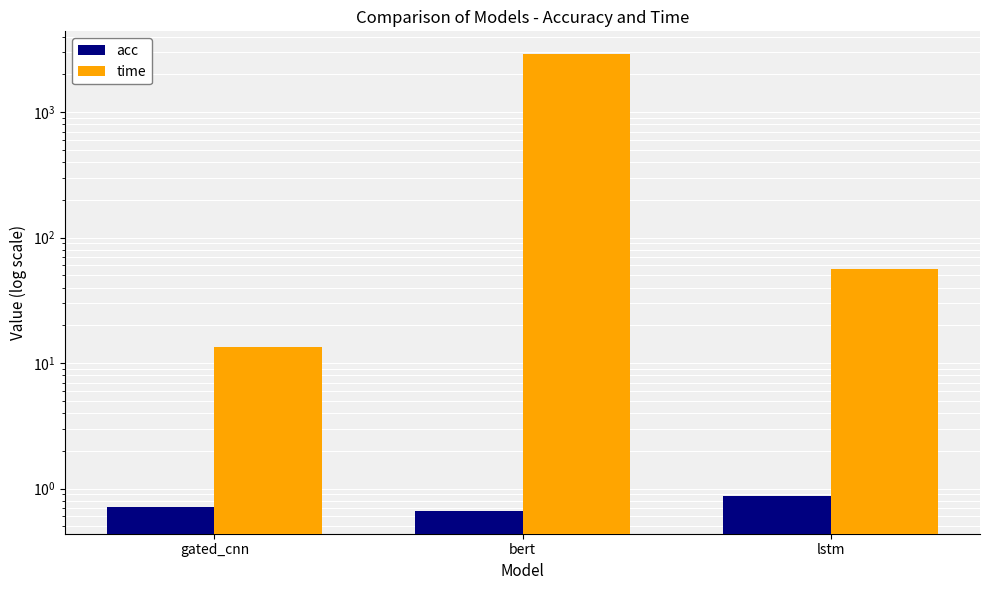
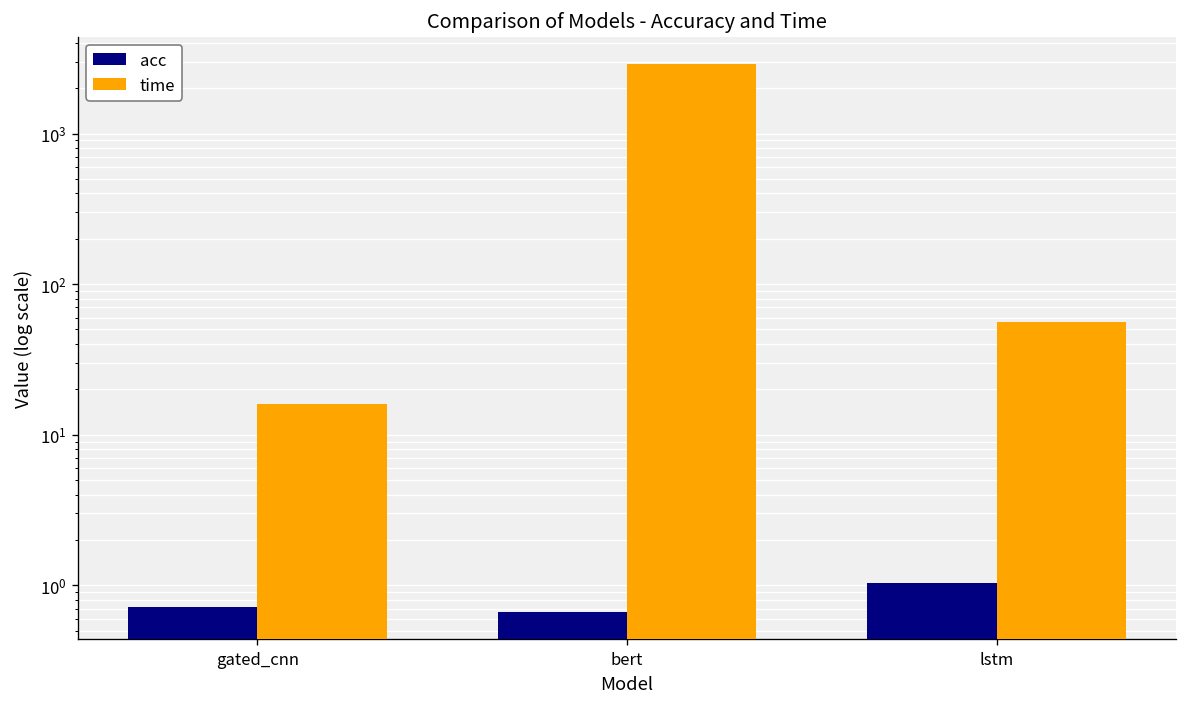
  {
    "acc": {
      "gated_cnn": 0.7,
      "bert": 0.7,
-     "lstm": 0.9
+     "lstm": 1.0
    },
    "time": {
-     "gated_cnn": 13,
+     "gated_cnn": 16,
      "bert": 2900,
      "lstm": 60
    }
  }
